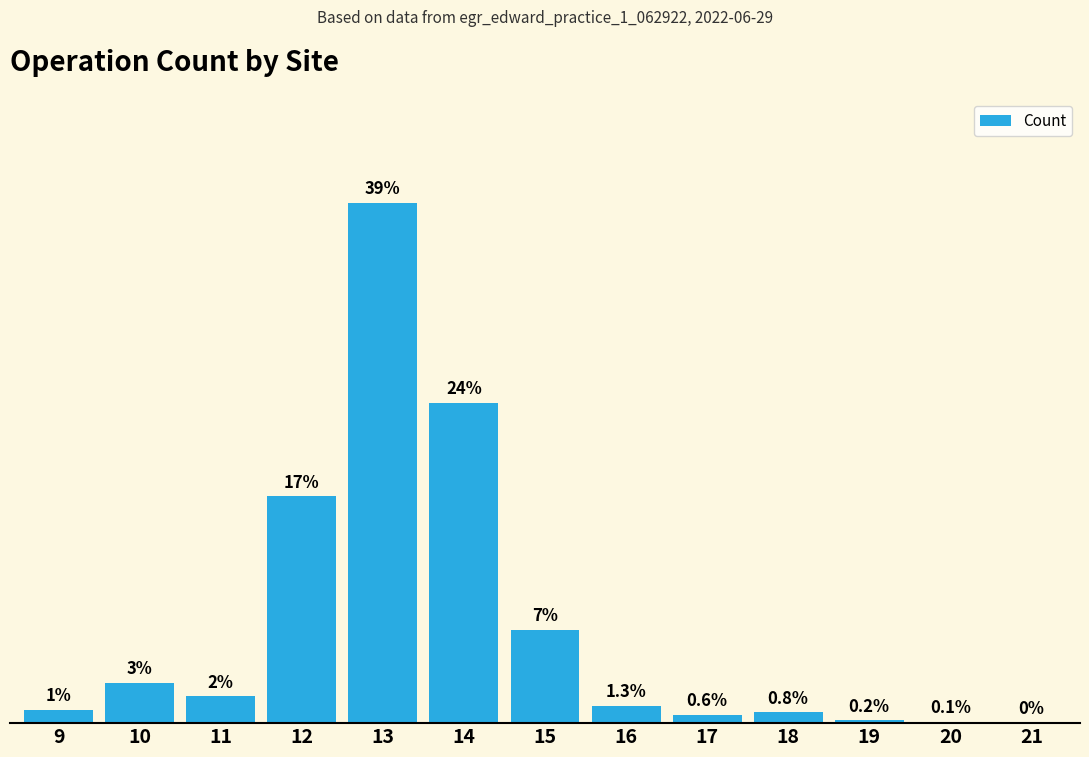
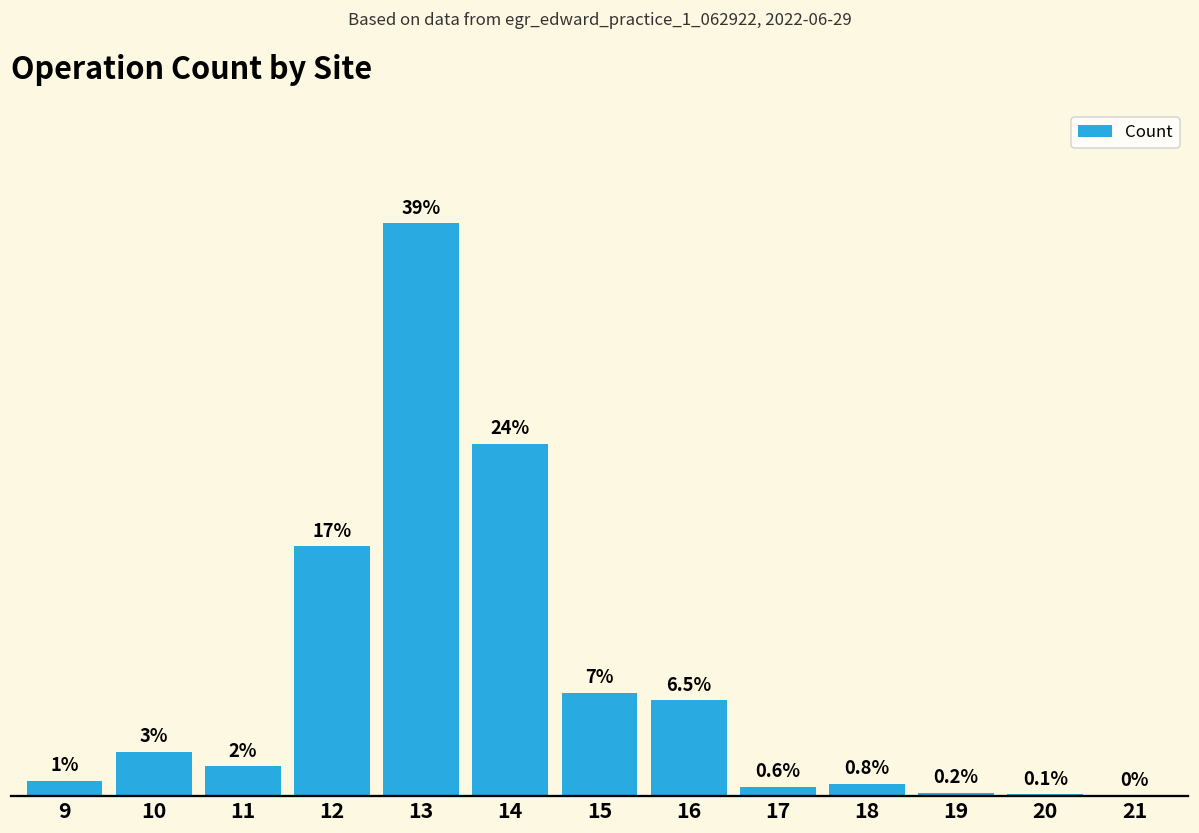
  {
    "9": "1%",
    "10": "3%",
    "11": "2%",
    "12": "17%",
    "13": "39%",
    "14": "24%",
    "15": "7%",
-   "16": "1.3%",
+   "16": "6.5%",
    "17": "0.6%",
    "18": "0.8%",
    "19": "0.2%",
    "20": "0.1%",
    "21": "0%"
  }
